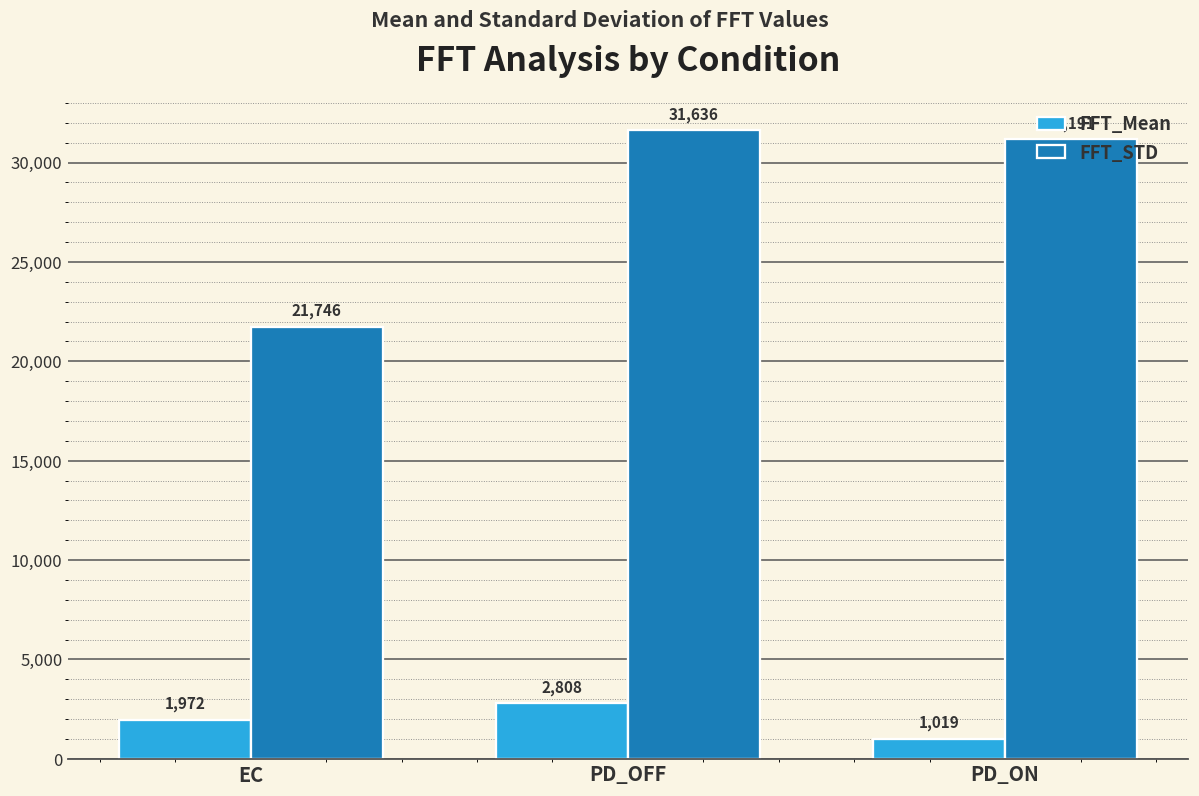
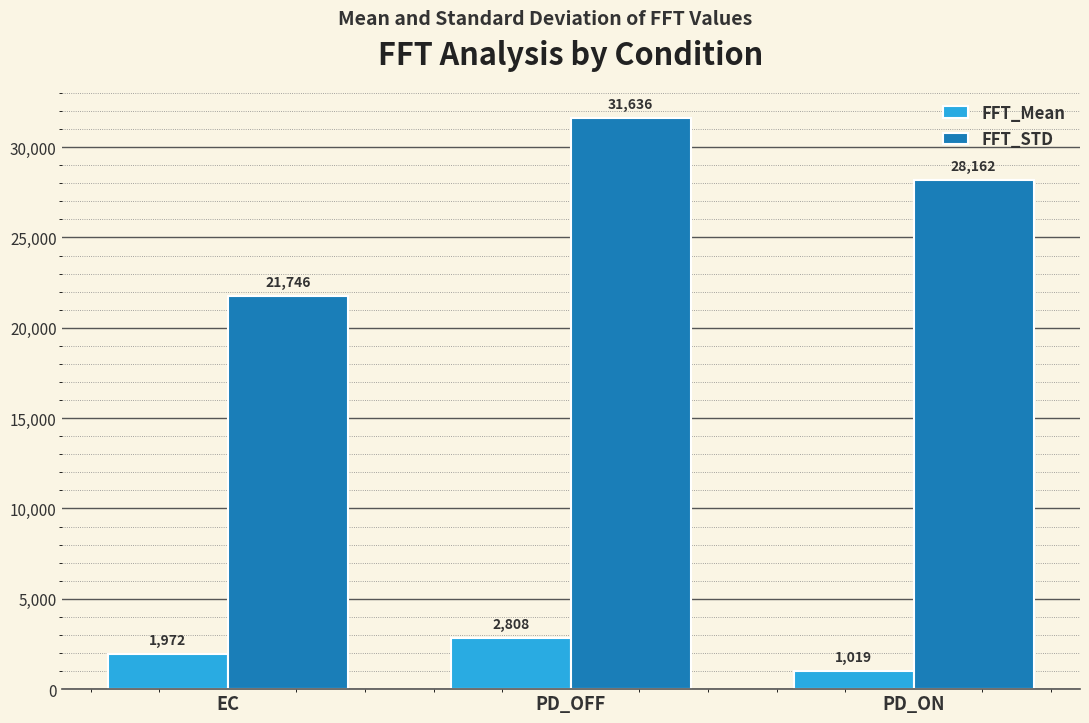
  {
    "FFT_Mean": {
      "EC": "1,972",
      "PD_OFF": "2,808",
      "PD_ON": "1,019"
    },
    "FFT_STD": {
      "EC": "21,746",
      "PD_OFF": "31,636",
-     "PD_ON": "31,191"
+     "PD_ON": "28,162"
    }
  }
